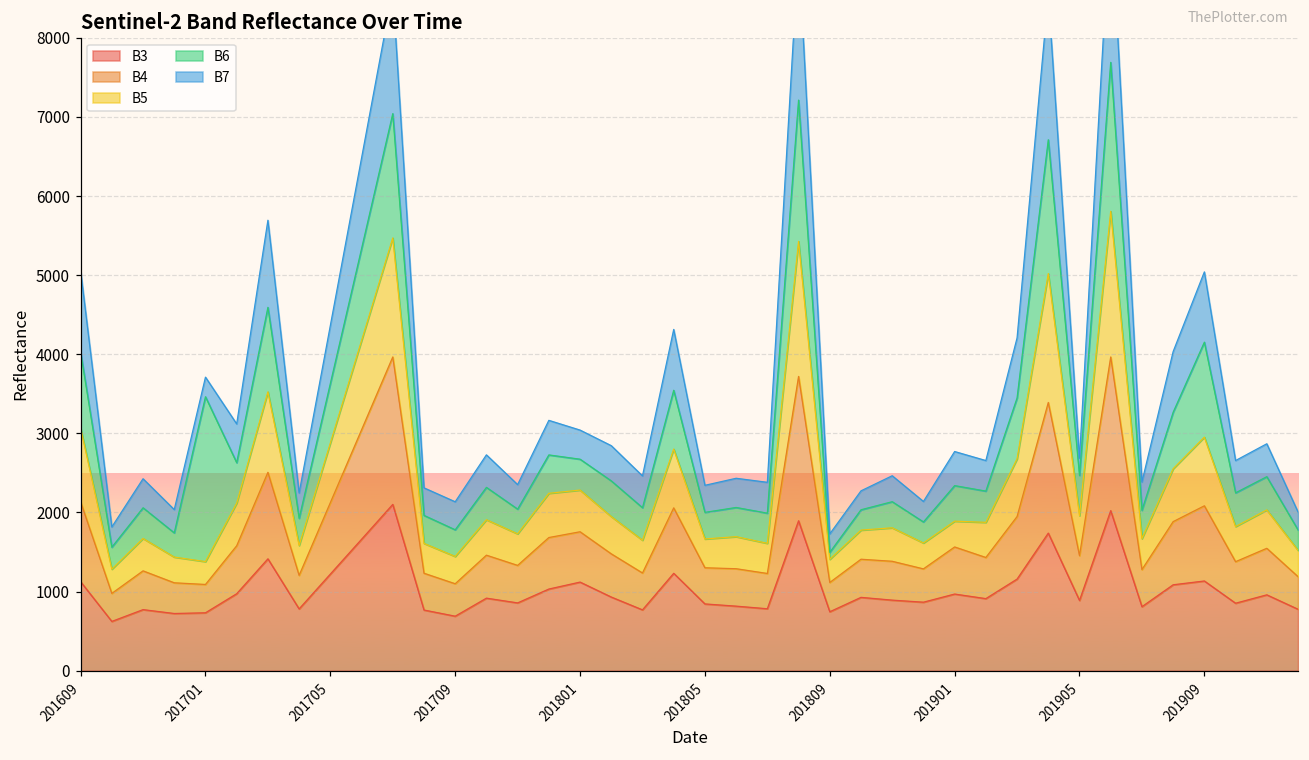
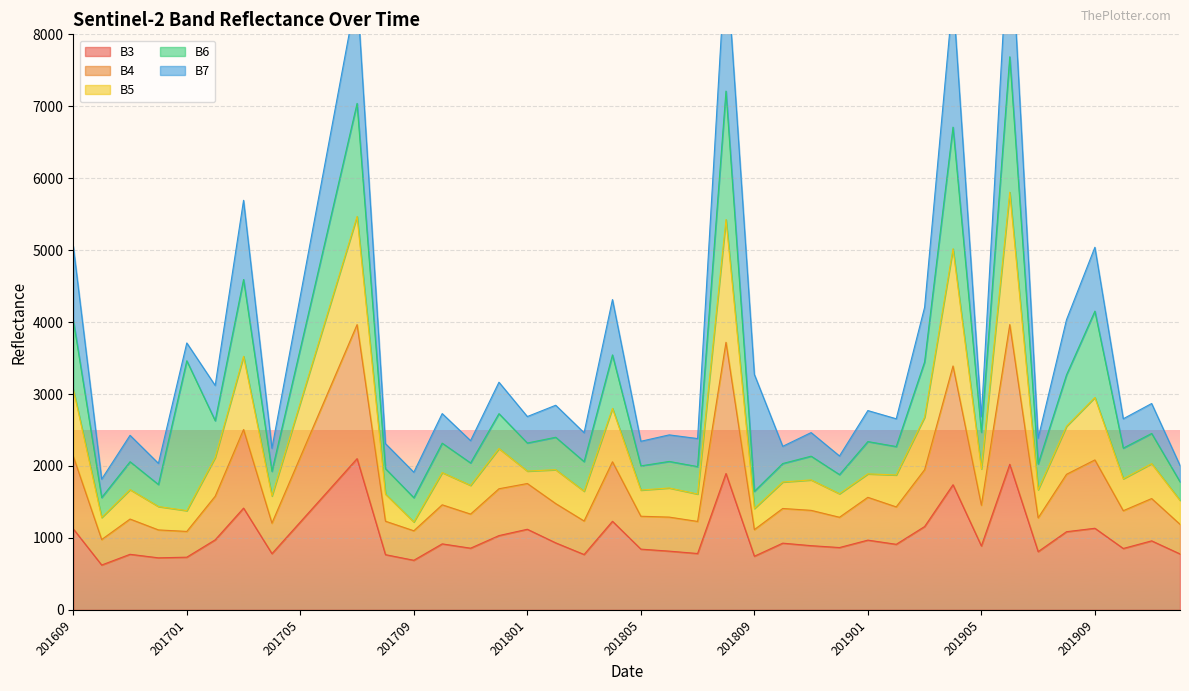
  {
    "B5": {
      "201609": 900,
      "201701": 300,
      "201705": 800,
-     "201709": 300,
-     "201801": 500,
+     "201709": 100,
+     "201801": 200,
      "201805": 400,
      "201809": 300,
      "201901": 300,
      "201905": 500,
      "201909": 900
    },
    "B6": {
      "201609": 1000,
      "201701": 2100,
      "201705": 800,
      "201709": 300,
      "201801": 400,
      "201805": 300,
-     "201809": 100,
+     "201809": 200,
      "201901": 400,
      "201905": 500,
      "201909": 1200
    },
    "B7": {
      "201609": 1000,
      "201701": 200,
      "201705": 700,
      "201709": 400,
      "201801": 400,
      "201805": 300,
-     "201809": 200,
+     "201809": 1600,
      "201901": 400,
      "201905": 200,
      "201909": 900
    }
  }
